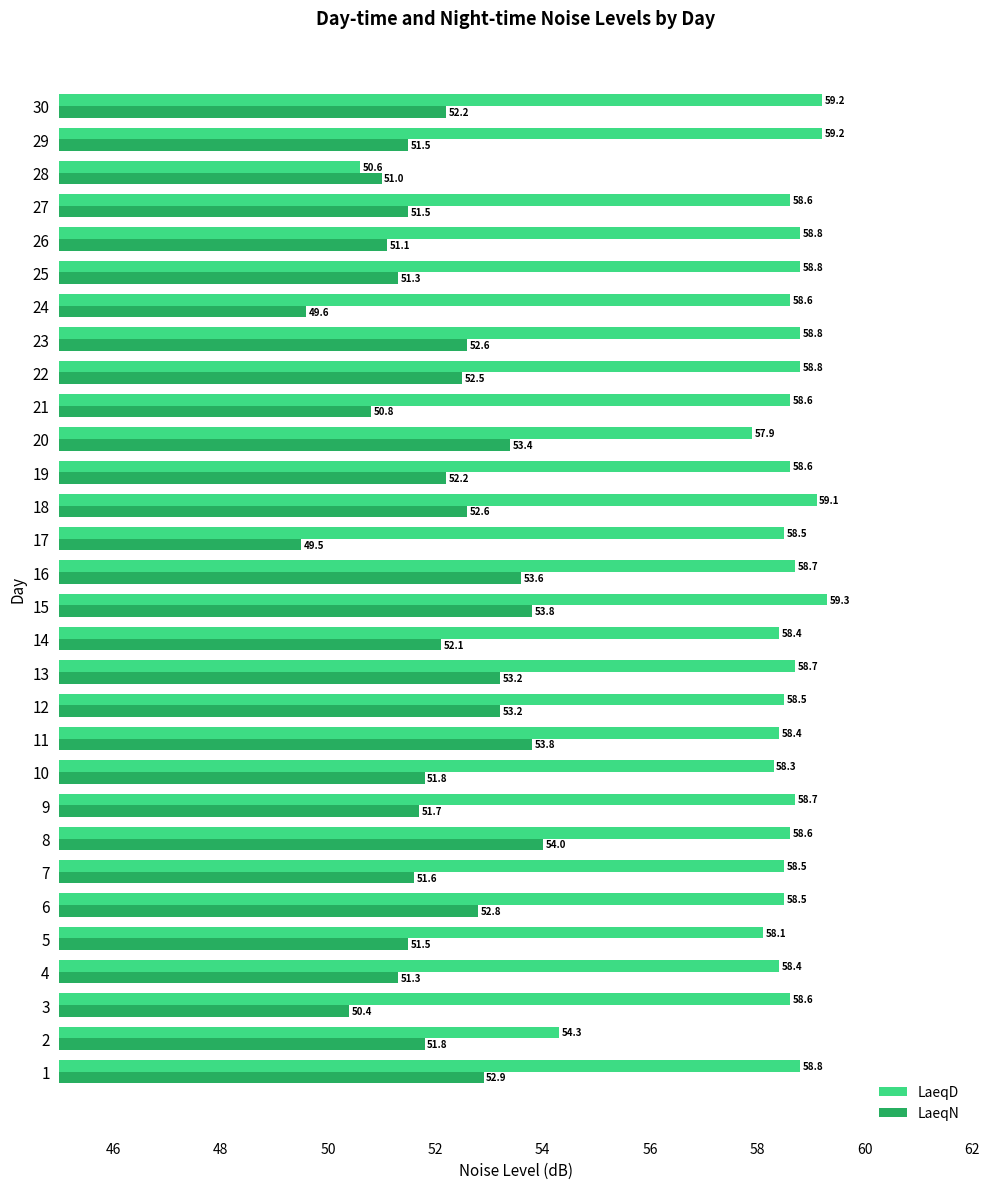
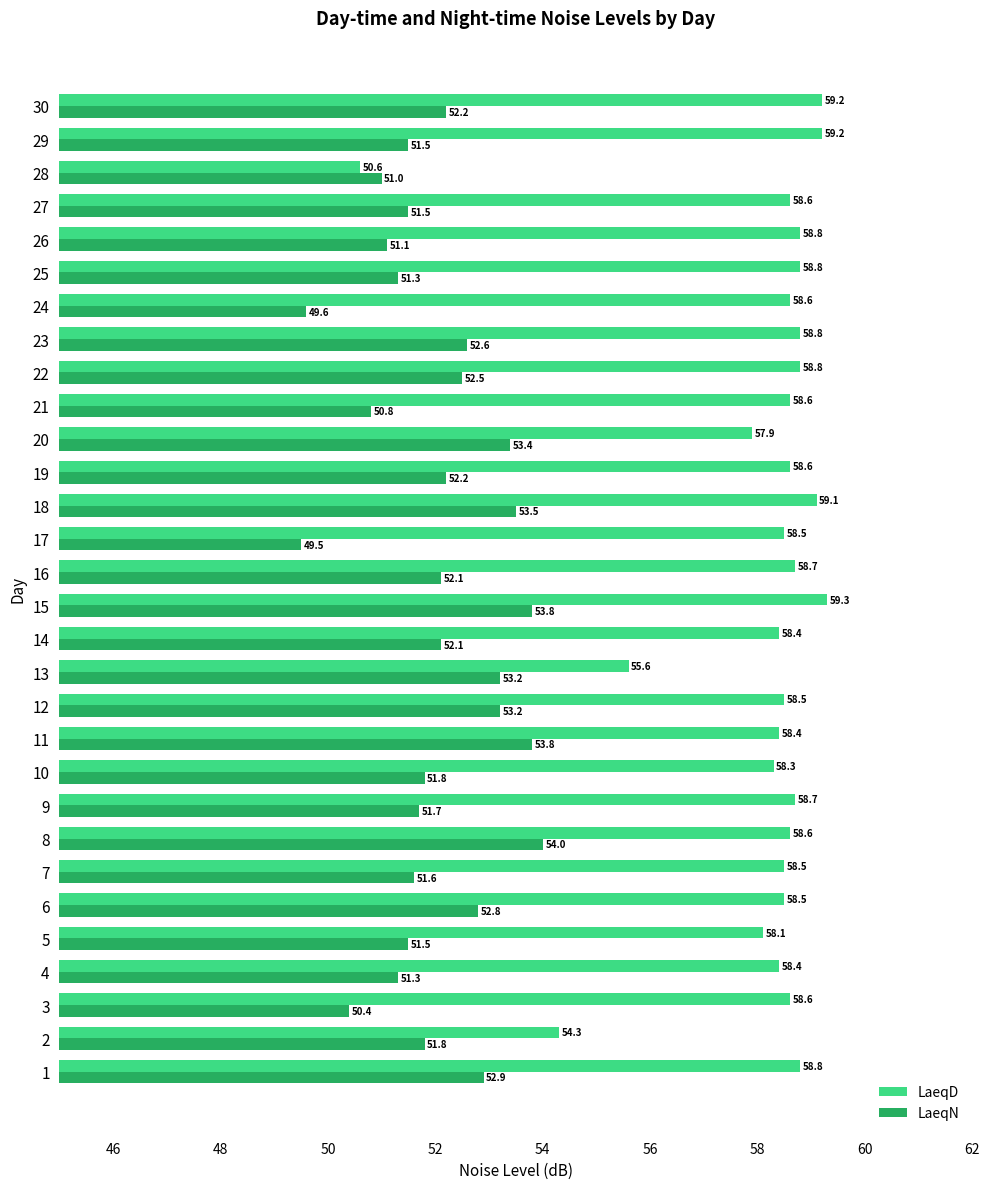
  {
    "LaeqD": {
      "30": 59.2,
      "29": 59.2,
      "28": 50.6,
      "27": 58.6,
      "26": 58.8,
      "25": 58.8,
      "24": 58.6,
      "23": 58.8,
      "22": 58.8,
      "21": 58.6,
      "20": 57.9,
      "19": 58.6,
      "18": 59.1,
      "17": 58.5,
      "16": 58.7,
      "15": 59.3,
      "14": 58.4,
-     "13": 58.7,
+     "13": 55.6,
      "12": 58.5,
      "11": 58.4,
      "10": 58.3,
      "9": 58.7,
      "8": 58.6,
      "7": 58.5,
      "6": 58.5,
      "5": 58.1,
      "4": 58.4,
      "3": 58.6,
      "2": 54.3,
      "1": 58.8
    },
    "LaeqN": {
      "30": 52.2,
      "29": 51.5,
      "28": 51.0,
      "27": 51.5,
      "26": 51.1,
      "25": 51.3,
      "24": 49.6,
      "23": 52.6,
      "22": 52.5,
      "21": 50.8,
      "20": 53.4,
      "19": 52.2,
-     "18": 52.6,
+     "18": 53.5,
      "17": 49.5,
-     "16": 53.6,
+     "16": 52.1,
      "15": 53.8,
      "14": 52.1,
      "13": 53.2,
      "12": 53.2,
      "11": 53.8,
      "10": 51.8,
      "9": 51.7,
      "8": 54.0,
      "7": 51.6,
      "6": 52.8,
      "5": 51.5,
      "4": 51.3,
      "3": 50.4,
      "2": 51.8,
      "1": 52.9
    }
  }
